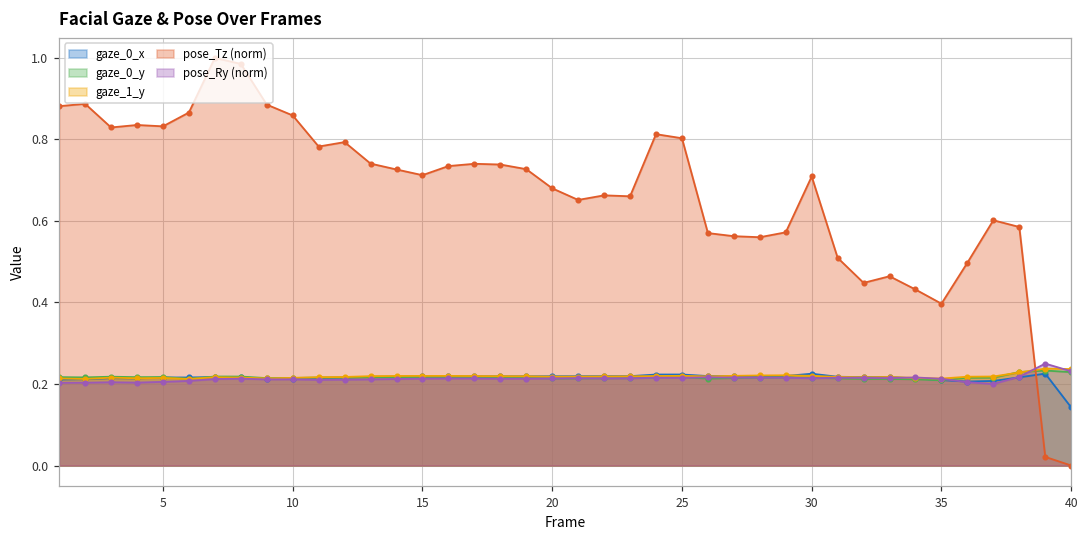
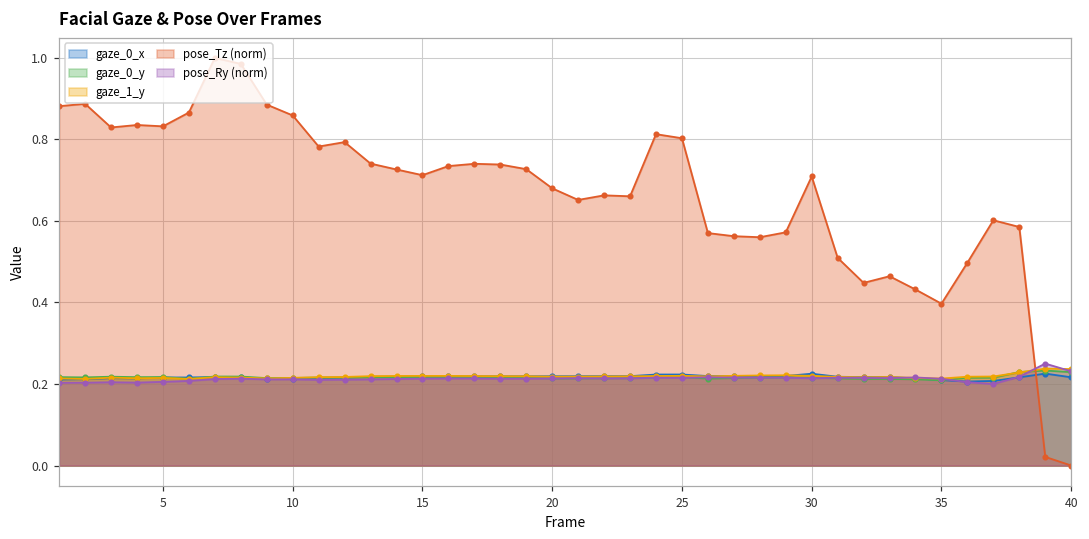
  {
    "gaze_0_x": {
-     "40": 0.14
+     "40": 0.22
    },
    "pose_Ry (norm)": {
      "5": 0.21
    }
  }
